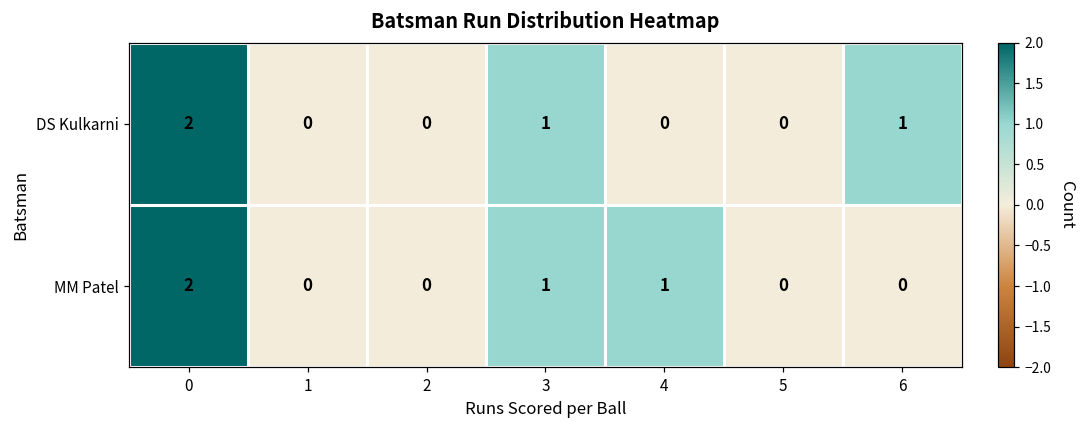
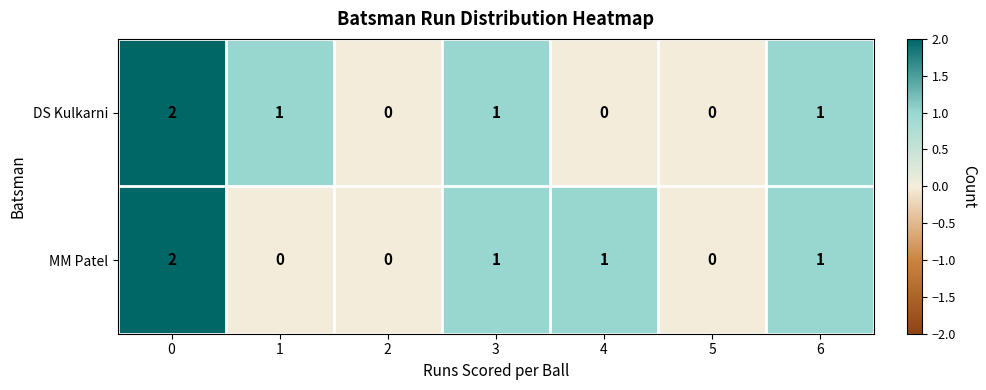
  {
    "DS Kulkarni": {
      "0": 2,
-     "1": 0,
+     "1": 1,
      "2": 0,
      "3": 1,
      "4": 0,
      "5": 0,
      "6": 1
    },
    "MM Patel": {
      "0": 2,
      "1": 0,
      "2": 0,
      "3": 1,
      "4": 1,
      "5": 0,
-     "6": 0
+     "6": 1
    }
  }
